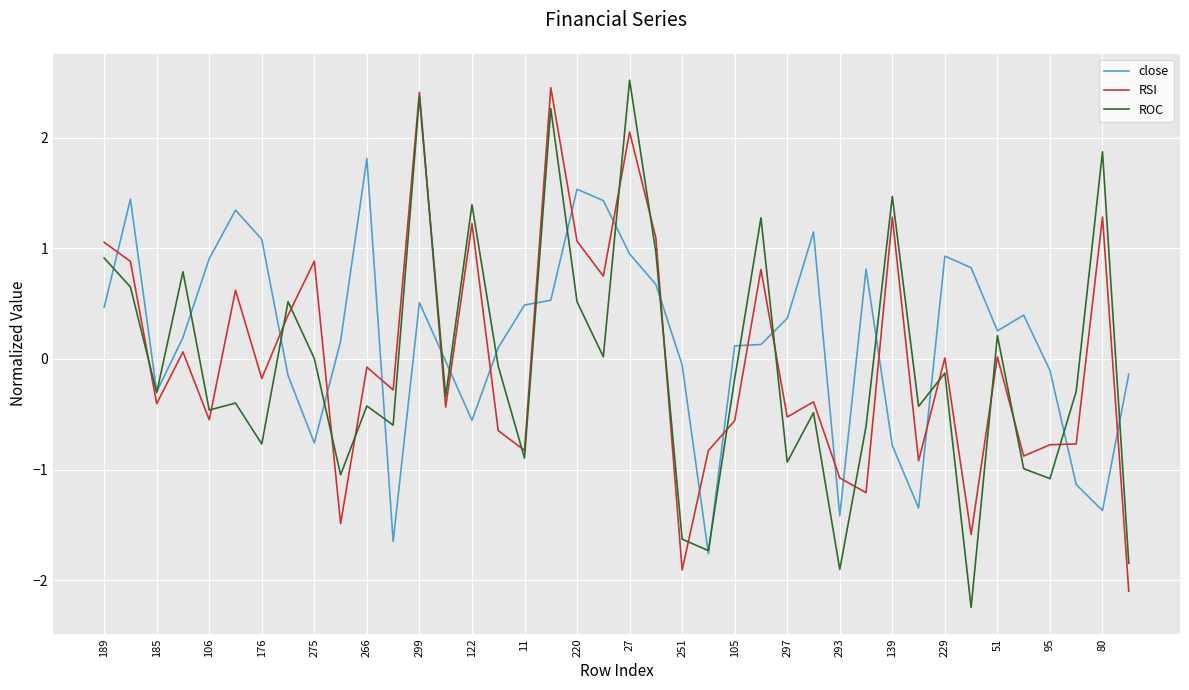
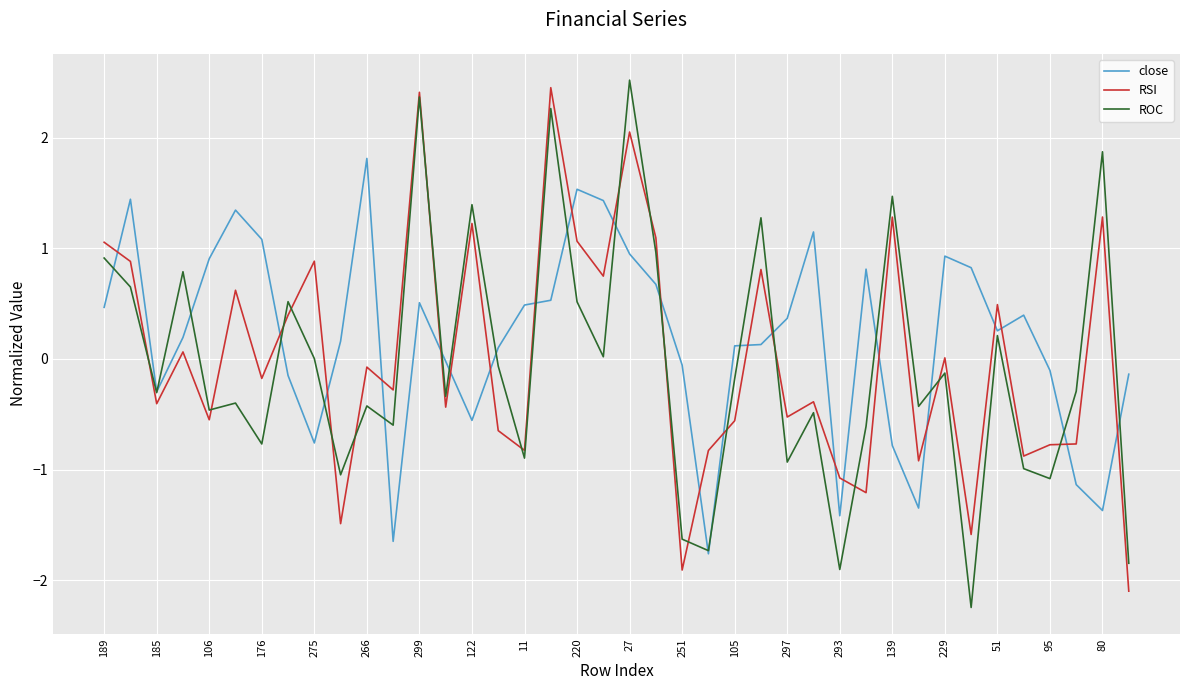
  {
    "close": {
      "189": 0.47,
      "106": 0.91,
      "176": 1.08,
      "275": -0.76,
      "266": 1.81,
      "299": 0.51,
      "122": -0.56,
      "220": 1.54,
      "251": -0.06,
      "105": 0.12,
      "297": 0.37,
      "293": -1.42,
      "139": -0.78,
      "229": 0.93,
      "51": 0.25,
      "95": -0.10,
      "80": -1.37
    },
    "RSI": {
      "189": 1.06,
      "185": -0.40,
      "106": -0.55,
      "176": -0.18,
      "275": 0.88,
      "266": -0.07,
      "299": 2.41,
      "122": 1.23,
      "220": 1.07,
      "251": -1.91,
      "105": -0.56,
      "297": -0.53,
      "293": -1.08,
      "139": 1.28,
      "229": 0.01,
-     "51": 0.02,
+     "51": 0.49,
      "95": -0.78,
      "80": 1.28
    },
    "ROC": {
      "189": 0.91,
      "106": -0.46,
      "176": -0.77,
      "275": 0.00,
      "266": -0.43,
      "299": 2.37,
      "122": 1.40,
      "220": 0.52,
      "251": -1.63,
      "105": -0.18,
      "297": -0.93,
      "293": -1.90,
      "139": 1.47,
      "229": -0.13,
      "51": 0.21,
      "95": -1.08,
      "80": 1.87
    }
  }
